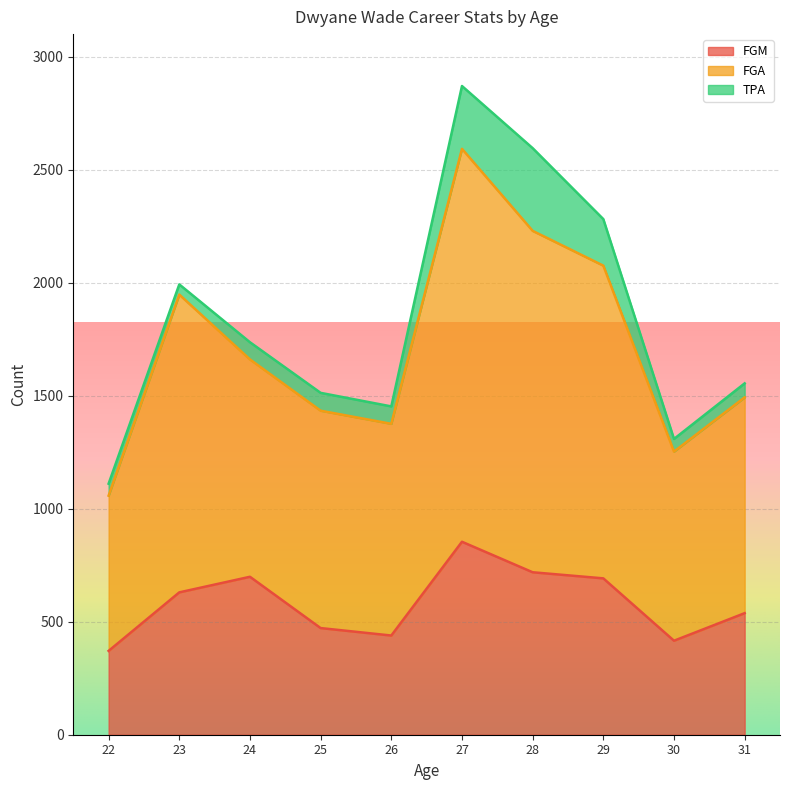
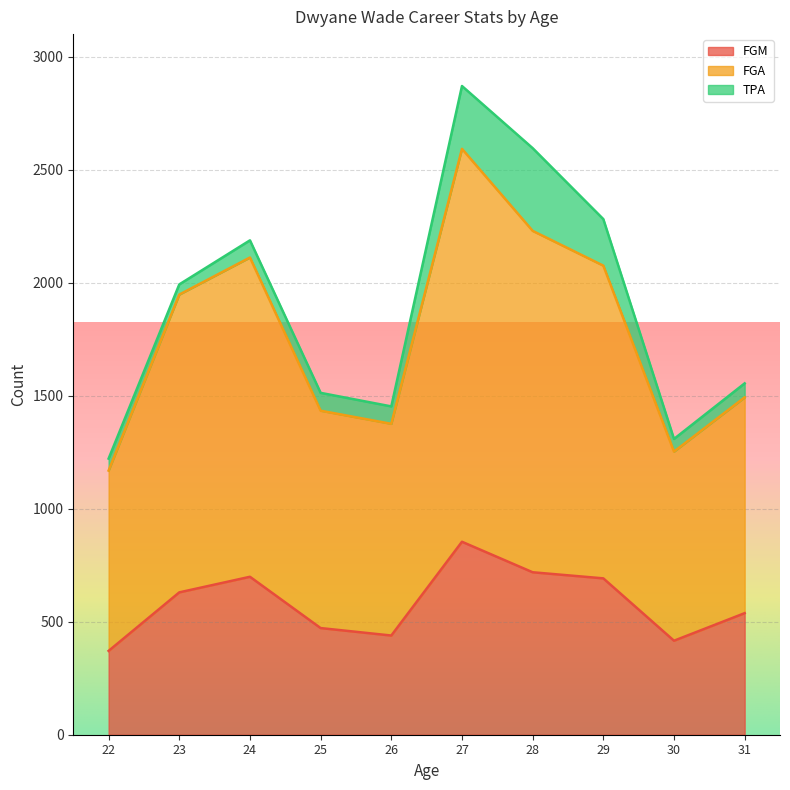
  {
    "FGM": {
      "22": 370,
      "23": 630,
      "24": 700,
      "25": 470,
      "26": 440,
      "27": 850,
      "28": 720,
      "29": 690,
      "30": 420,
      "31": 540
    },
    "FGA": {
-     "22": 690,
+     "22": 800,
      "23": 1320,
-     "24": 960,
+     "24": 1410,
      "25": 960,
      "26": 940,
      "27": 1740,
      "28": 1510,
      "29": 1380,
      "30": 840,
      "31": 960
    },
    "TPA": {
      "22": 50,
      "23": 50,
      "24": 80,
      "25": 80,
      "26": 80,
      "27": 280,
      "28": 370,
      "29": 210,
      "30": 60,
      "31": 60
    }
  }
